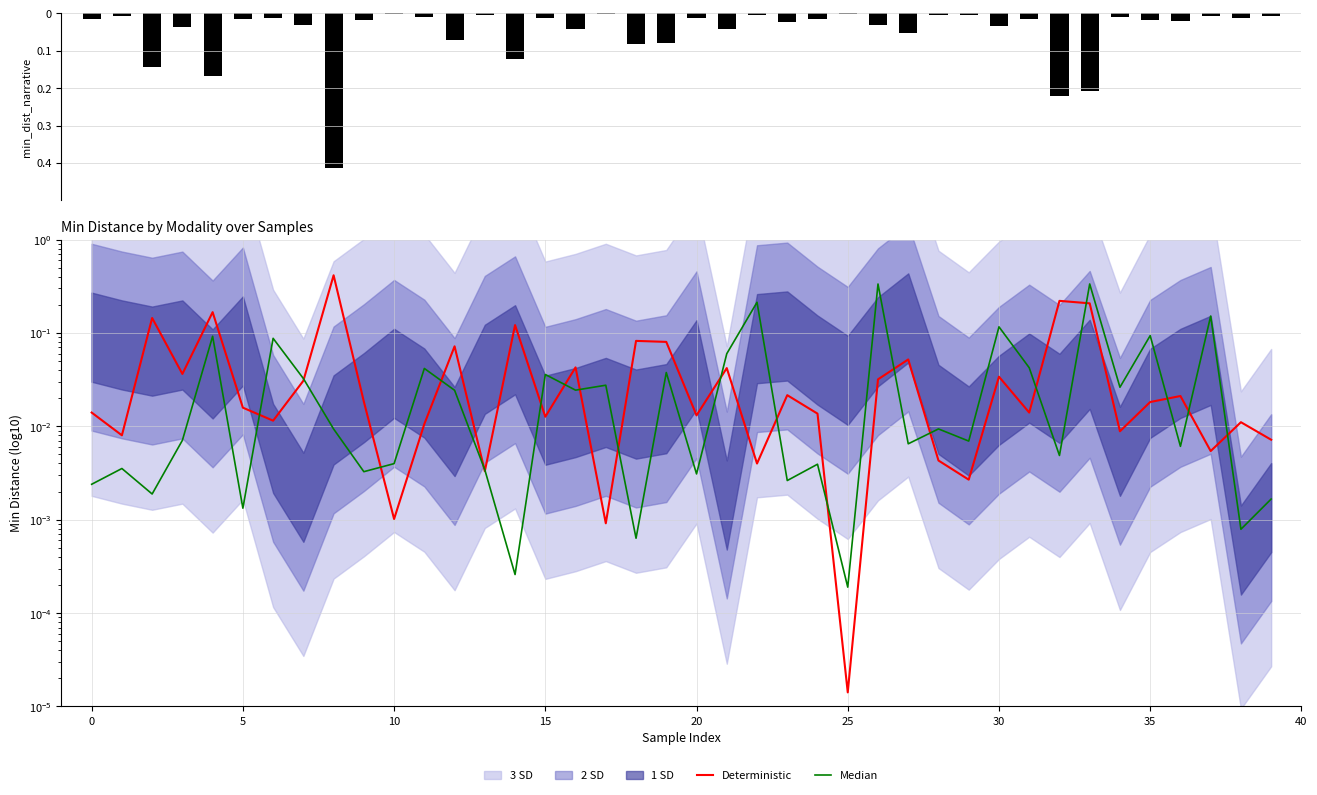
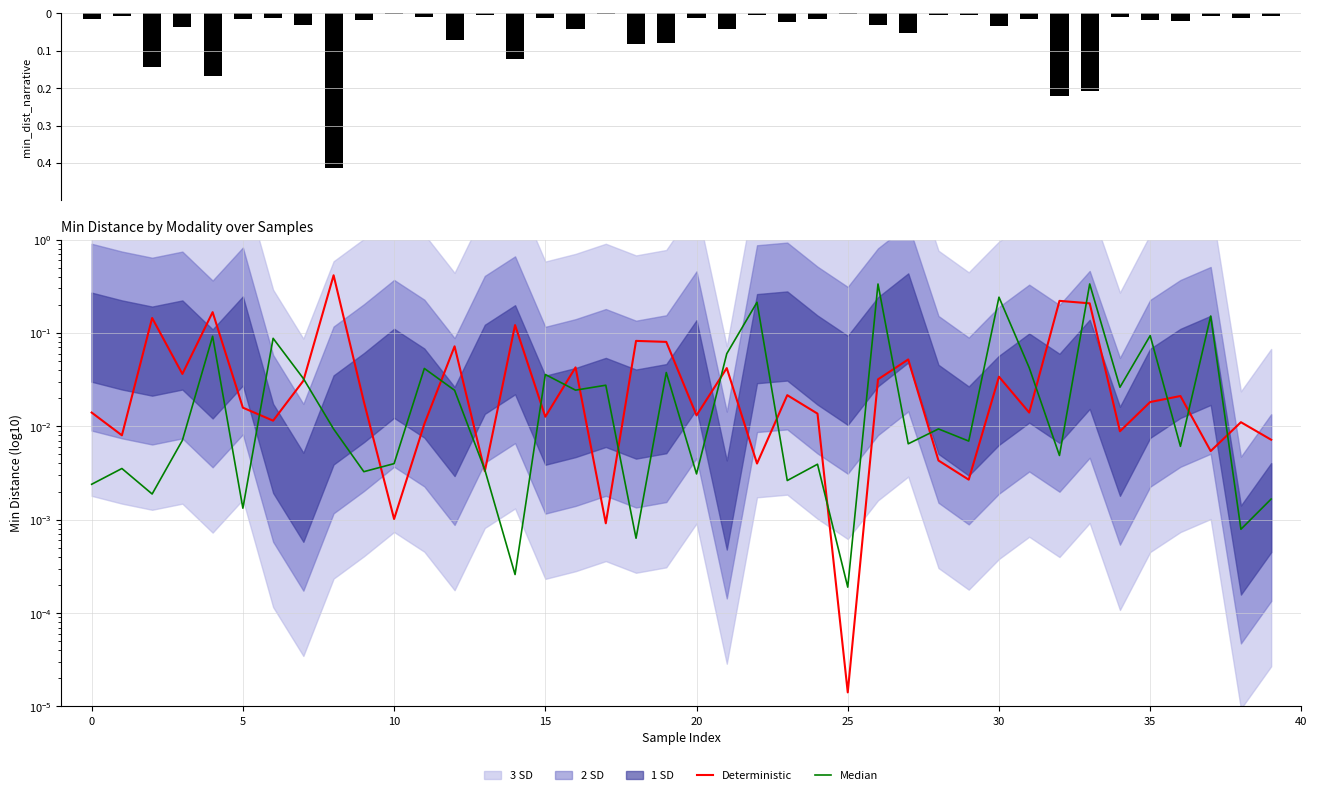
  {
    "Min Distance by Modality over Samples": {
      "Deterministic": {
        "0": 0.014,
        "5": 0.016,
        "10": 0.0010,
        "15": 0.013,
        "20": 0.013,
        "25": 0.000014,
        "30": 0.034,
        "35": 0.018
      },
      "Median": {
        "0": 0.0024,
        "5": 0.0013,
        "10": 0.0040,
        "20": 0.0031,
        "25": 0.00019,
-       "30": 0.12,
+       "30": 0.24,
        "35": 0.09
      }
    }
  }
